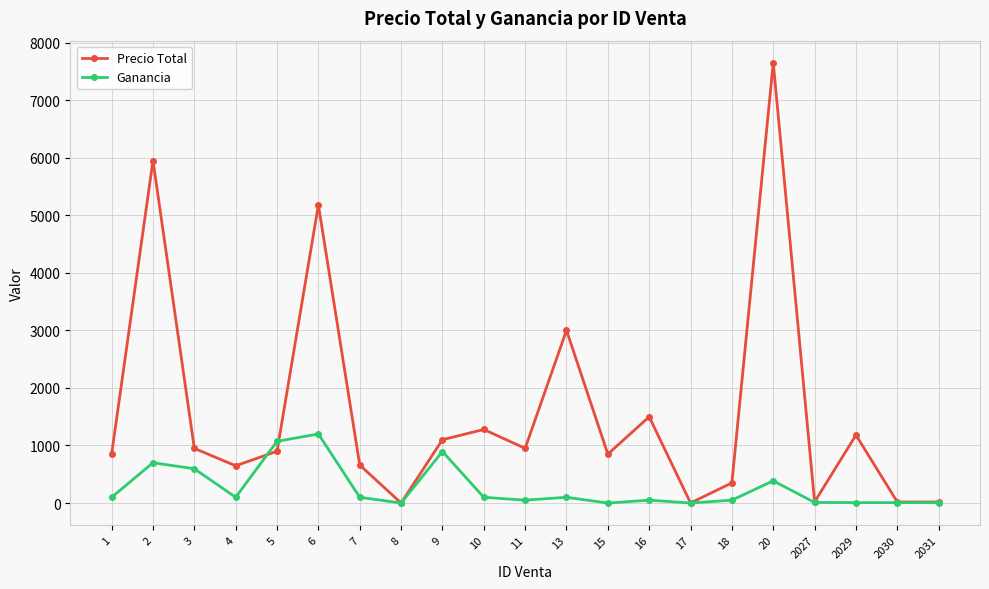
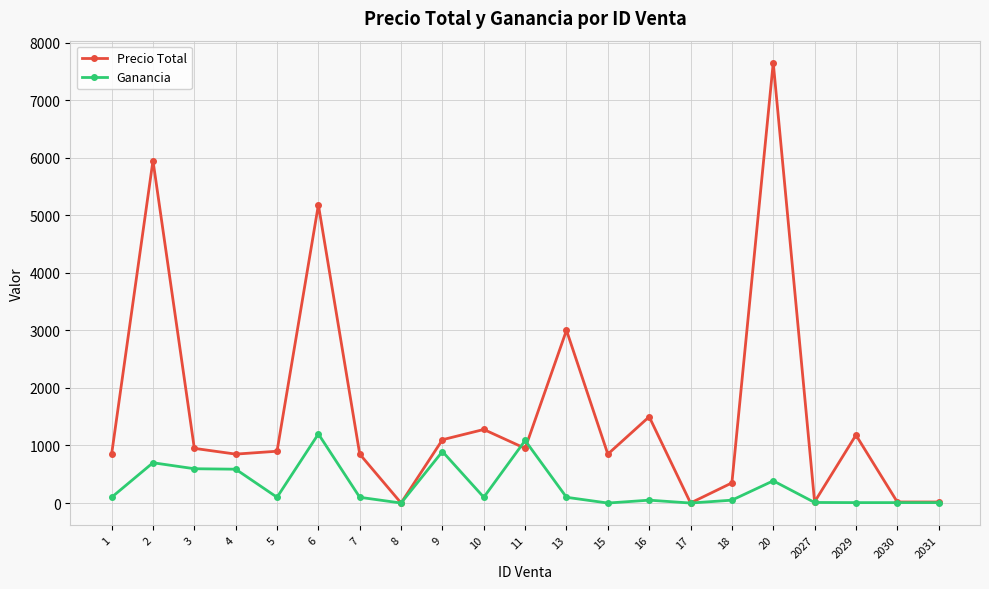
  {
    "Precio Total": {
      "1": 900,
      "2": 6000,
      "3": 1000,
-     "4": 600,
+     "4": 900,
      "5": 900,
      "6": 5200,
-     "7": 700,
+     "7": 900,
      "9": 1100,
      "10": 1300,
      "11": 1000,
      "13": 3000,
      "15": 900,
      "16": 1500,
      "18": 400,
      "20": 7700,
      "2029": 1200
    },
    "Ganancia": {
      "1": 100,
      "2": 700,
      "3": 600,
-     "4": 100,
-     "5": 1100,
+     "4": 600,
+     "5": 100,
      "6": 1200,
      "7": 100,
      "9": 900,
      "10": 100,
-     "11": 100,
+     "11": 1100,
      "13": 100,
      "15": 0,
      "16": 100,
      "18": 100,
      "20": 400,
      "2029": 0
    }
  }
